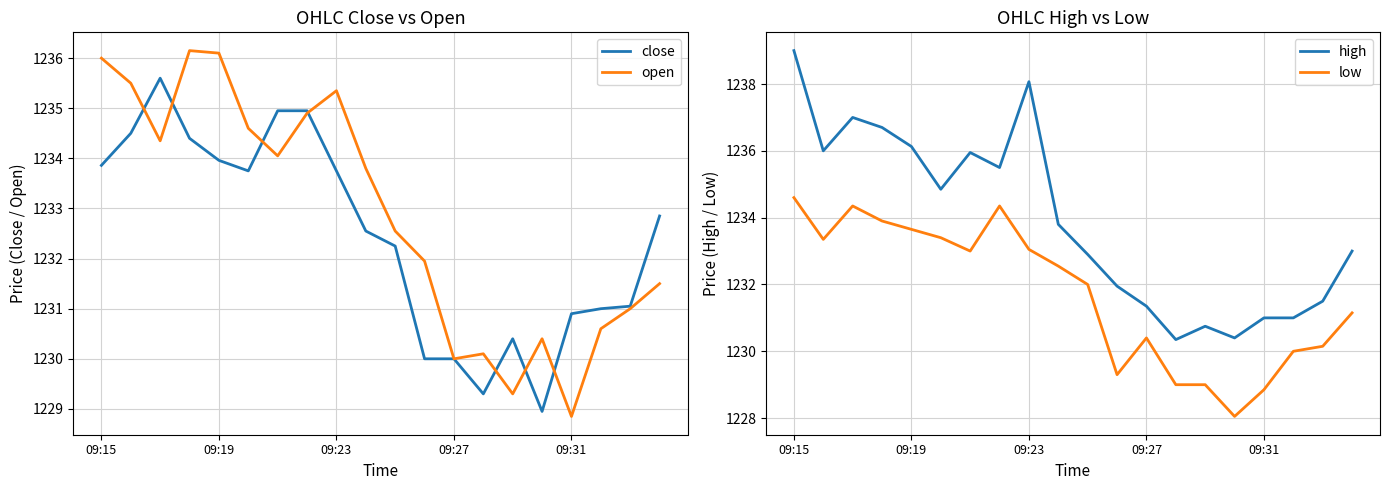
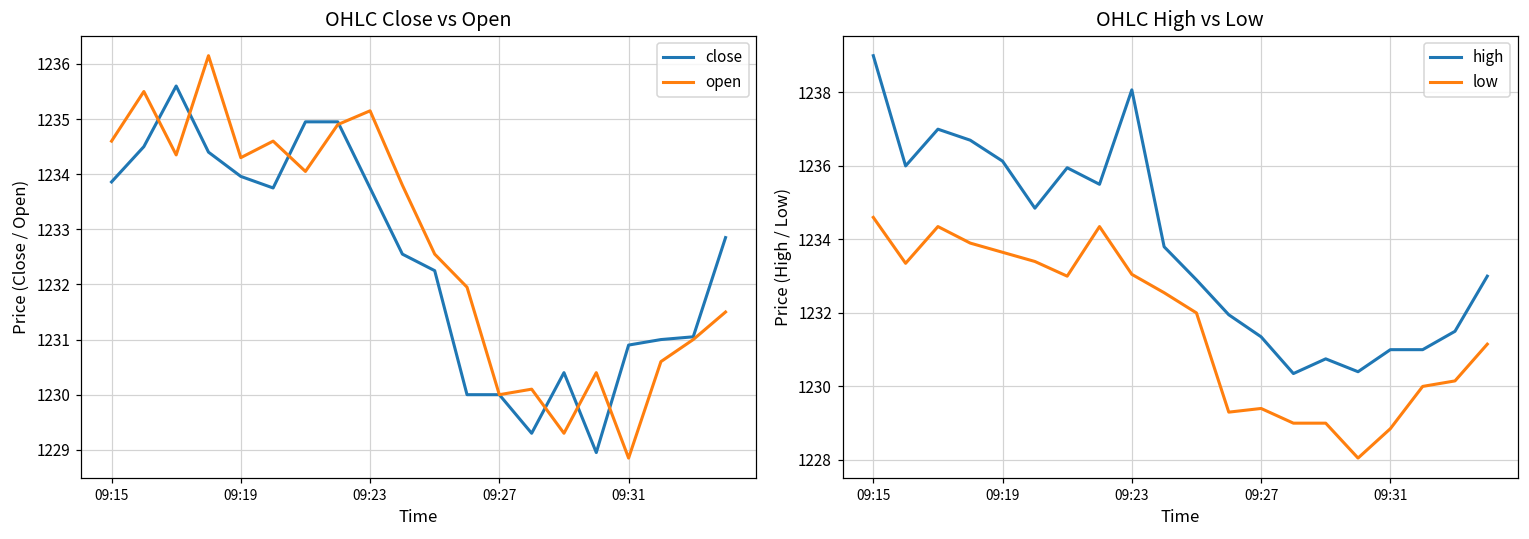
  {
    "OHLC Close vs Open": {
      "close": {
        "09:15": 1233.9,
        "09:19": 1234.0,
        "09:23": 1233.8,
        "09:31": 1230.9
      },
      "open": {
-       "09:15": 1236.0,
-       "09:19": 1236.1,
-       "09:23": 1235.4,
+       "09:15": 1234.6,
+       "09:19": 1234.3,
+       "09:23": 1235.2,
        "09:31": 1228.9
      }
    },
    "OHLC High vs Low": {
      "high": {
        "09:15": 1239.0,
        "09:19": 1236.1,
        "09:23": 1238.1,
        "09:27": 1231.4,
        "09:31": 1231.0
      },
      "low": {
        "09:15": 1234.6,
        "09:19": 1233.7,
        "09:23": 1233.1,
-       "09:27": 1230.4,
+       "09:27": 1229.4,
        "09:31": 1228.9
      }
    }
  }
